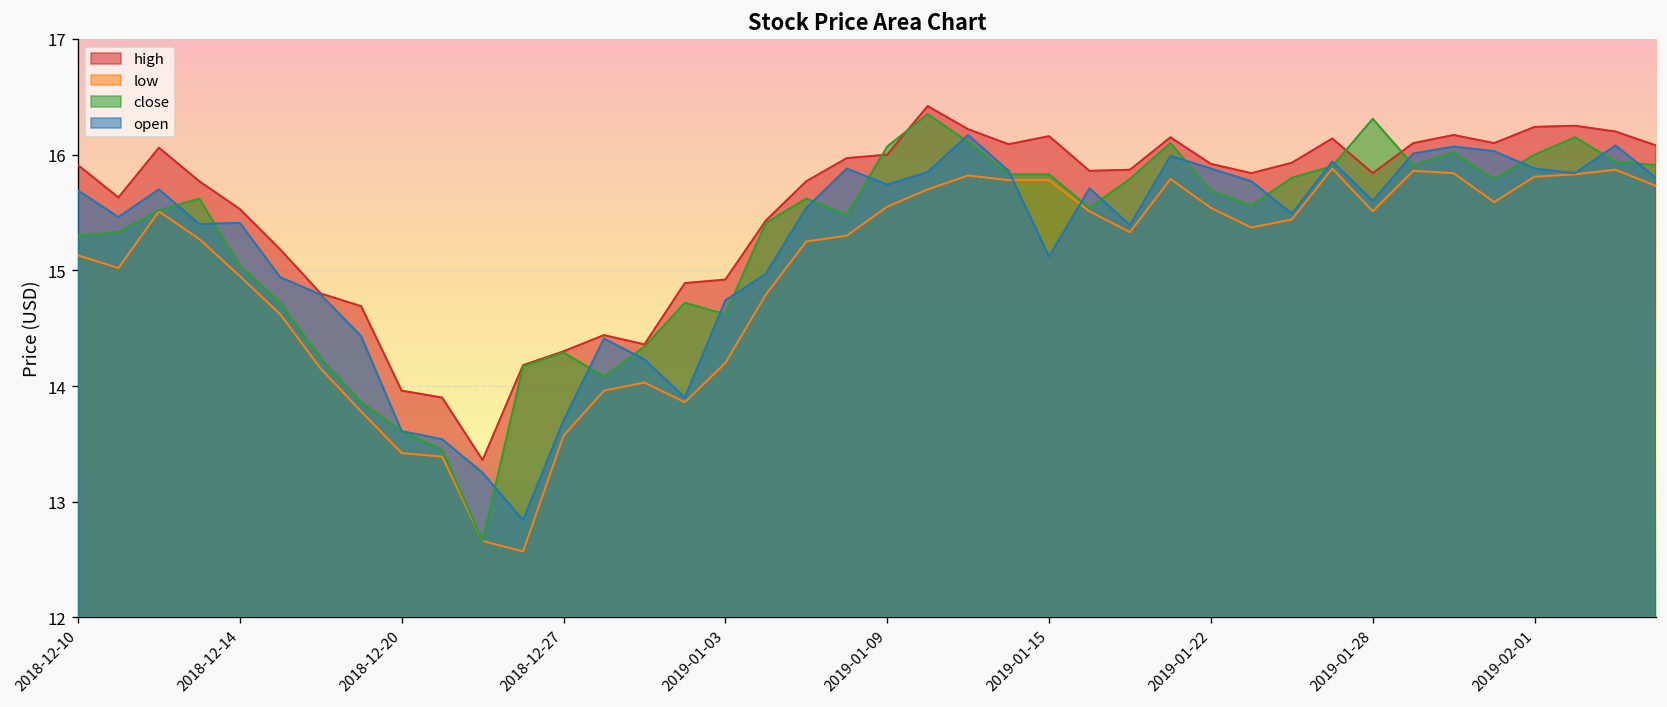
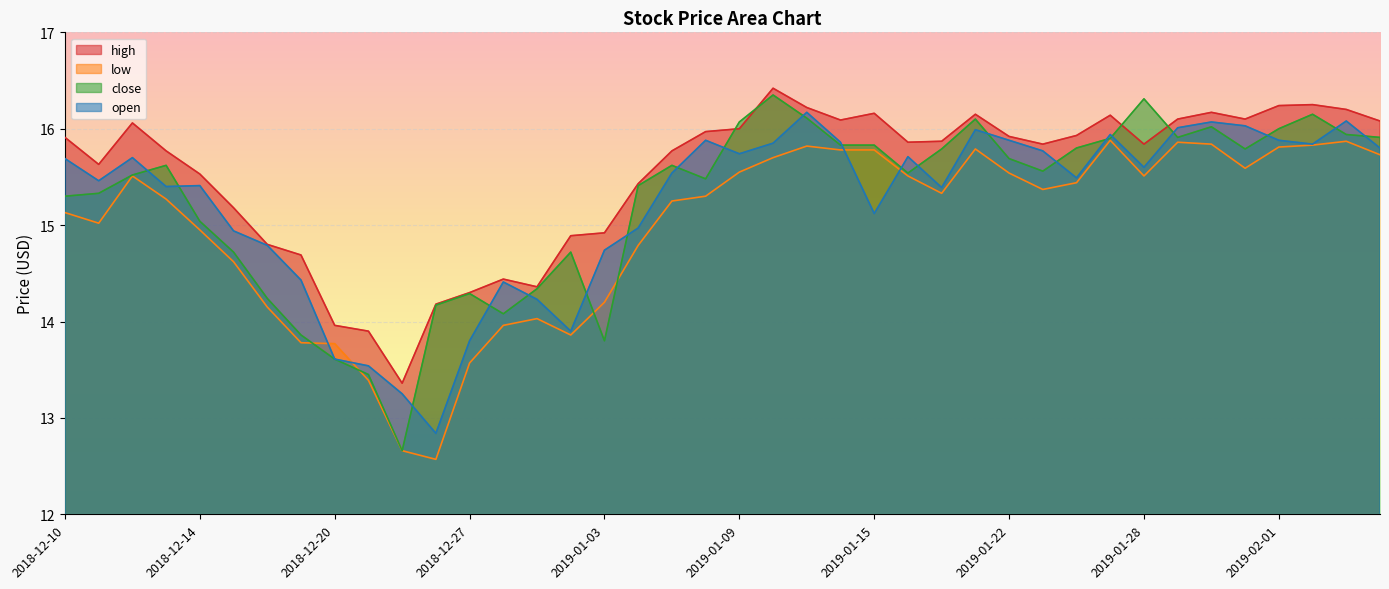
  {
    "high": {
      "2018-12-10": 15.9,
      "2018-12-14": 15.5,
      "2018-12-20": 14.0,
      "2019-01-03": 14.9,
      "2019-01-09": 16.0,
      "2019-01-15": 16.2,
      "2019-01-22": 15.9,
      "2019-01-28": 15.8,
      "2019-02-01": 16.2
    },
    "low": {
      "2018-12-10": 15.1,
      "2018-12-14": 15.0,
-     "2018-12-20": 13.4,
+     "2018-12-20": 13.8,
      "2018-12-27": 13.6,
      "2019-01-03": 14.2,
      "2019-01-09": 15.6,
      "2019-01-15": 15.8,
      "2019-01-22": 15.5,
      "2019-01-28": 15.5,
      "2019-02-01": 15.8
    },
    "close": {
      "2018-12-10": 15.3,
      "2018-12-14": 15.0,
-     "2019-01-03": 14.6,
+     "2019-01-03": 13.8,
      "2019-01-09": 16.1,
      "2019-01-15": 15.8,
      "2019-01-22": 15.7,
      "2019-01-28": 16.3,
      "2019-02-01": 16.0
    },
    "open": {
      "2018-12-10": 15.7,
      "2018-12-14": 15.4,
-     "2018-12-27": 13.7,
+     "2018-12-27": 13.8,
      "2019-01-03": 14.7,
      "2019-01-09": 15.7,
      "2019-01-15": 15.1,
      "2019-01-22": 15.9,
      "2019-01-28": 15.6,
      "2019-02-01": 15.9
    }
  }
